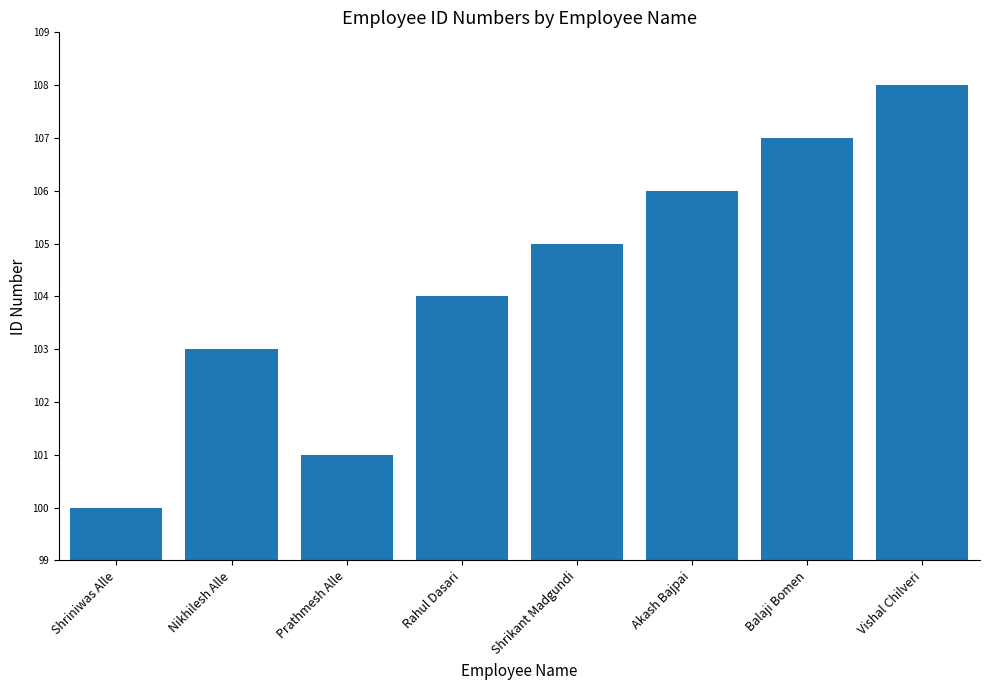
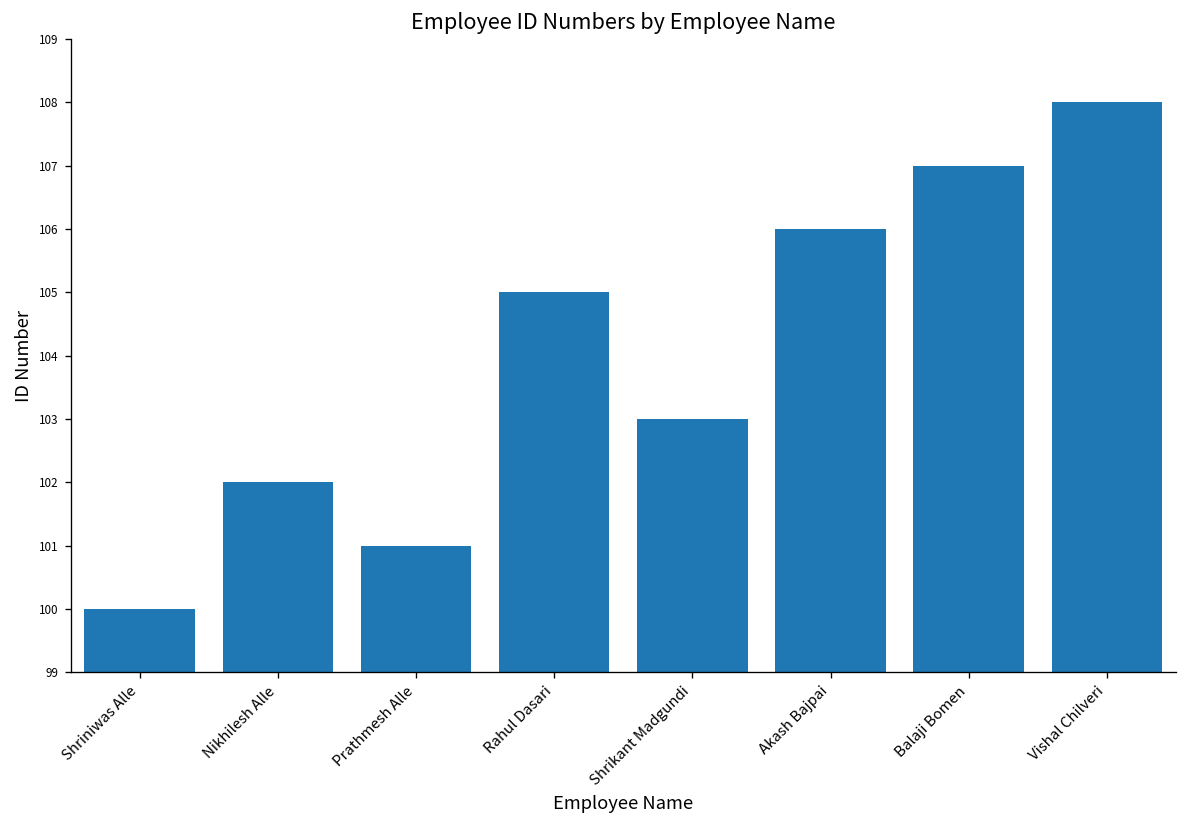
  {
    "Shriniwas Alle": 100,
-   "Nikhilesh Alle": 103,
+   "Nikhilesh Alle": 102,
    "Prathmesh Alle": 101,
-   "Rahul Dasari": 104,
-   "Shrikant Madgundi": 105,
+   "Rahul Dasari": 105,
+   "Shrikant Madgundi": 103,
    "Akash Bajpai": 106,
    "Balaji Bomen": 107,
    "Vishal Chilveri": 108
  }
